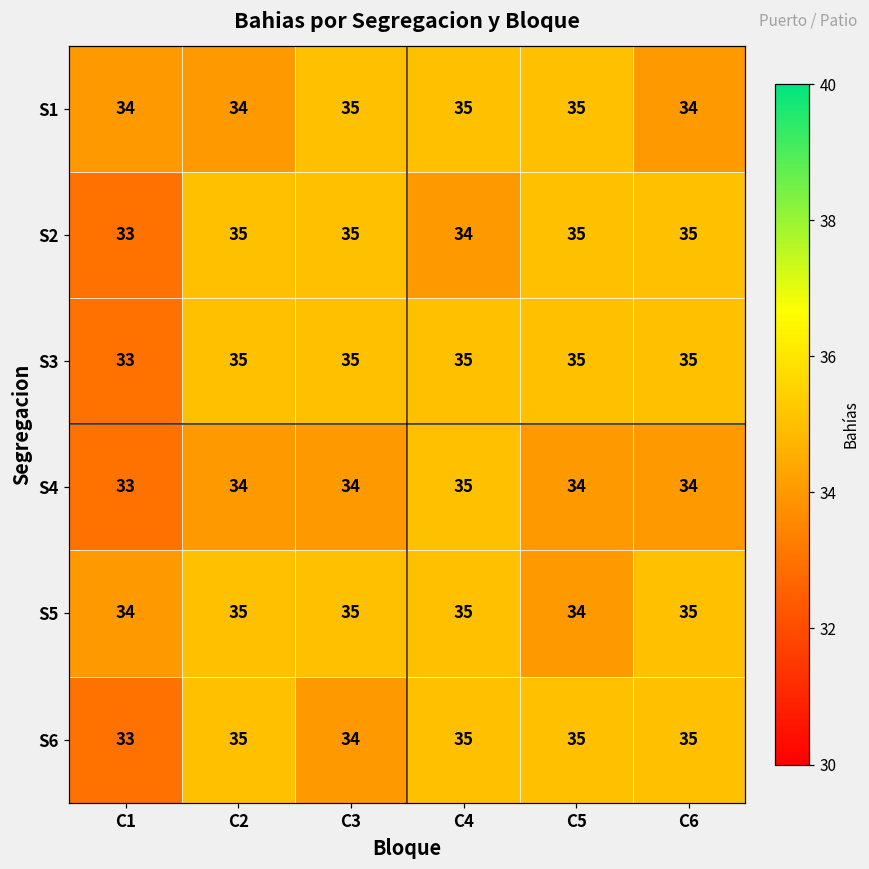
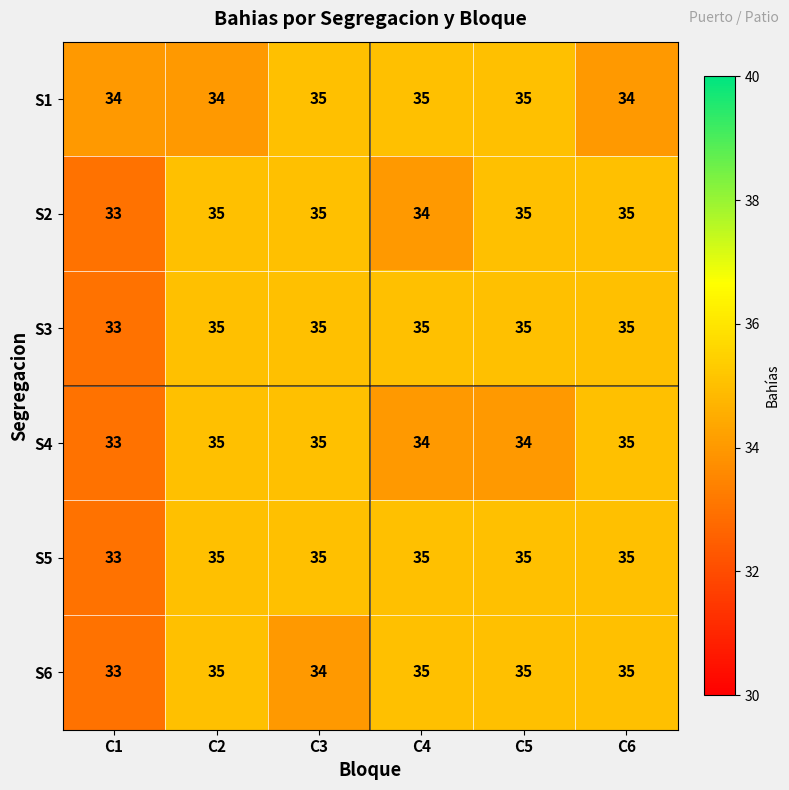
  {
    "S1": {
      "C1": 34,
      "C2": 34,
      "C3": 35,
      "C4": 35,
      "C5": 35,
      "C6": 34
    },
    "S2": {
      "C1": 33,
      "C2": 35,
      "C3": 35,
      "C4": 34,
      "C5": 35,
      "C6": 35
    },
    "S3": {
      "C1": 33,
      "C2": 35,
      "C3": 35,
      "C4": 35,
      "C5": 35,
      "C6": 35
    },
    "S4": {
      "C1": 33,
-     "C2": 34,
-     "C3": 34,
-     "C4": 35,
+     "C2": 35,
+     "C3": 35,
+     "C4": 34,
      "C5": 34,
-     "C6": 34
+     "C6": 35
    },
    "S5": {
-     "C1": 34,
+     "C1": 33,
      "C2": 35,
      "C3": 35,
      "C4": 35,
-     "C5": 34,
+     "C5": 35,
      "C6": 35
    },
    "S6": {
      "C1": 33,
      "C2": 35,
      "C3": 34,
      "C4": 35,
      "C5": 35,
      "C6": 35
    }
  }
